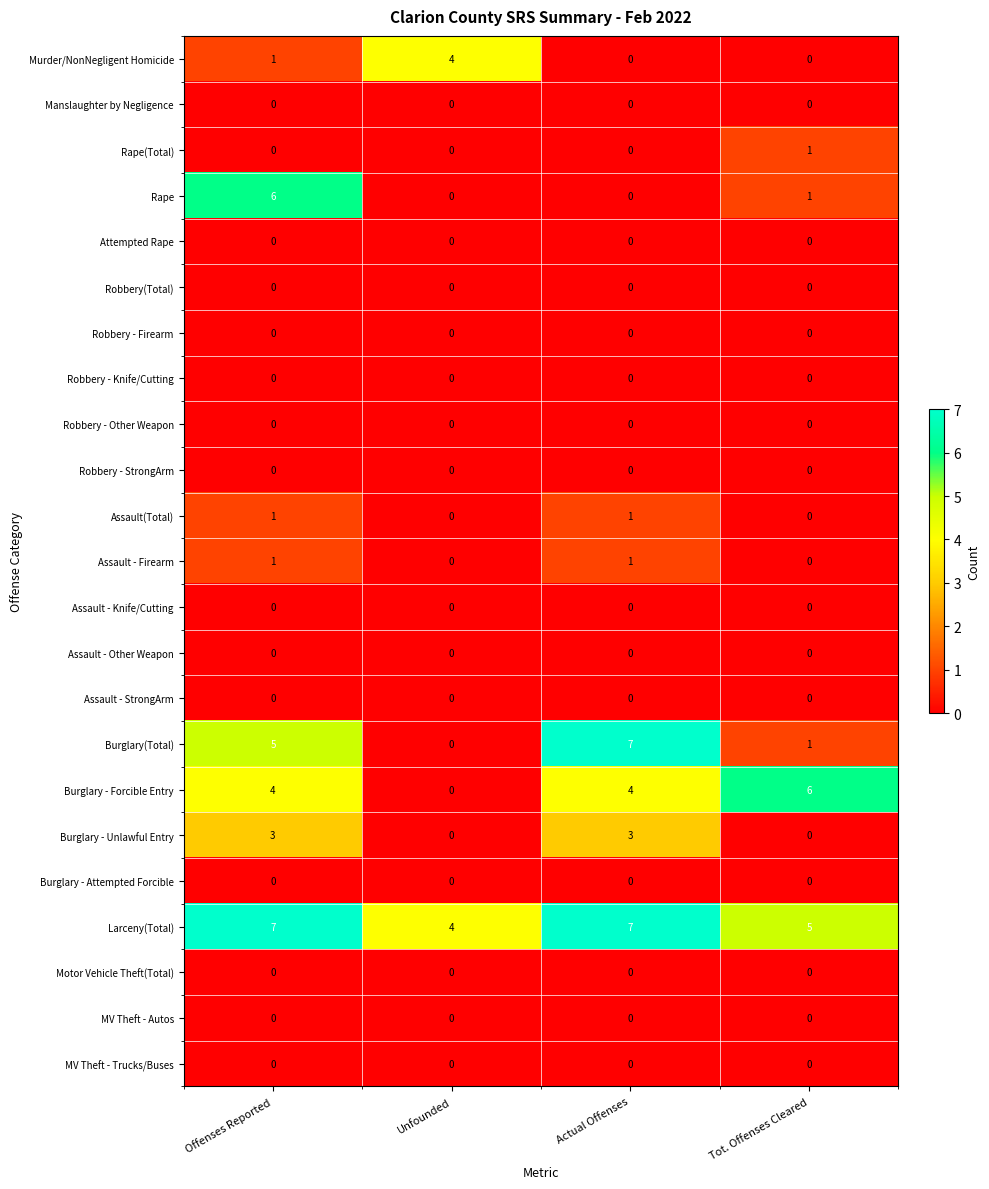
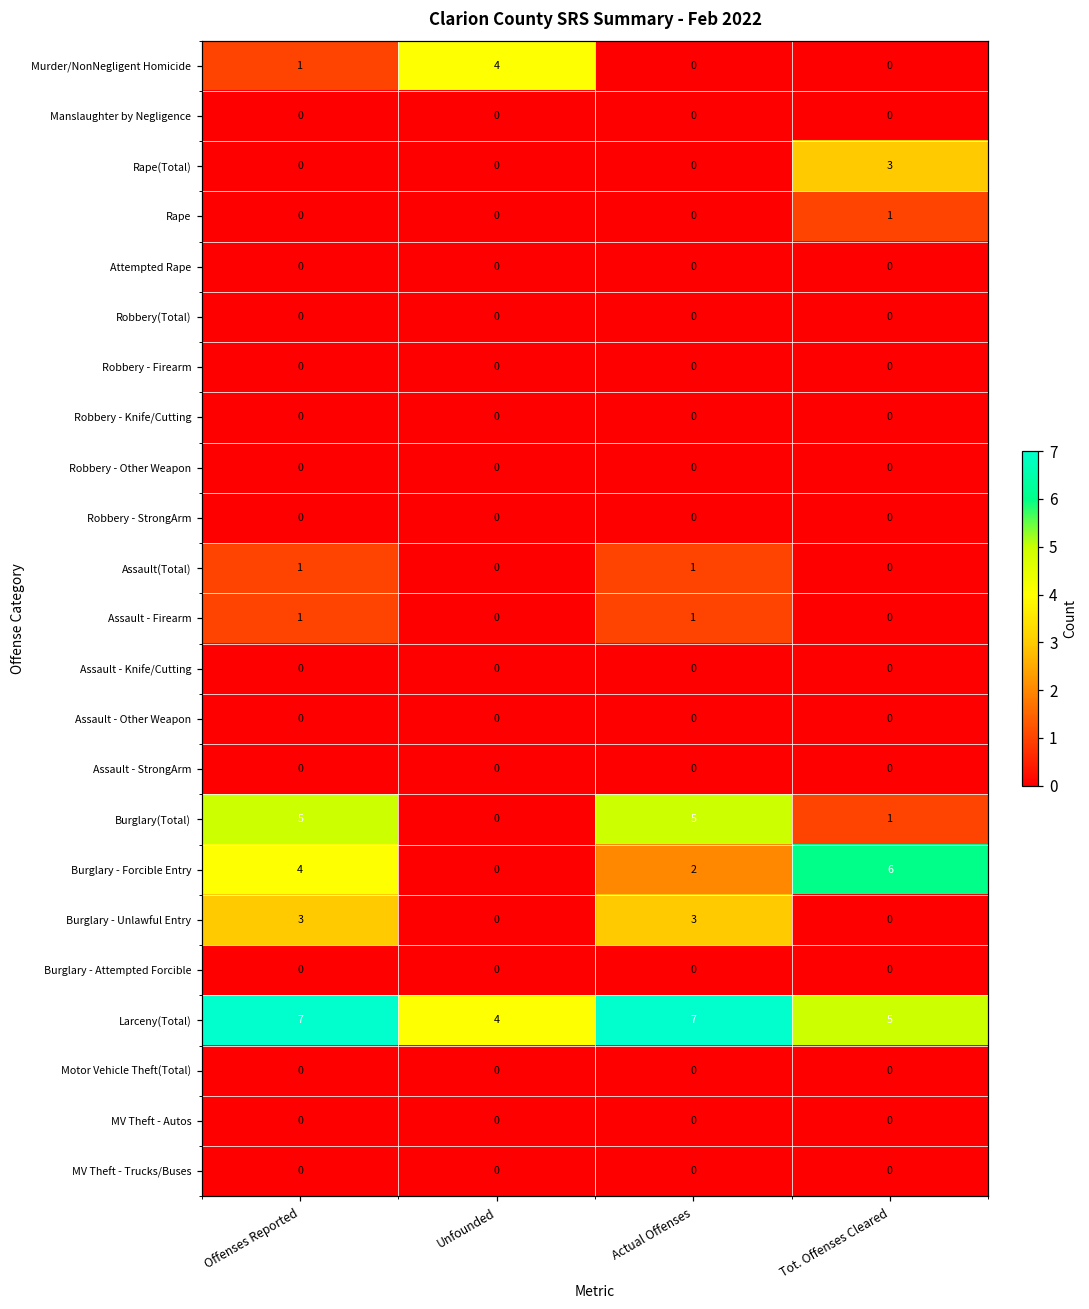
  {
    "Murder/NonNegligent Homicide": {
      "Offenses Reported": 1,
      "Unfounded": 4,
      "Actual Offenses": 0,
      "Tot. Offenses Cleared": 0
    },
    "Manslaughter by Negligence": {
      "Offenses Reported": 0,
      "Unfounded": 0,
      "Actual Offenses": 0,
      "Tot. Offenses Cleared": 0
    },
    "Rape(Total)": {
      "Offenses Reported": 0,
      "Unfounded": 0,
      "Actual Offenses": 0,
-     "Tot. Offenses Cleared": 1
+     "Tot. Offenses Cleared": 3
    },
    "Rape": {
-     "Offenses Reported": 6,
+     "Offenses Reported": 0,
      "Unfounded": 0,
      "Actual Offenses": 0,
      "Tot. Offenses Cleared": 1
    },
    "Attempted Rape": {
      "Offenses Reported": 0,
      "Unfounded": 0,
      "Actual Offenses": 0,
      "Tot. Offenses Cleared": 0
    },
    "Robbery(Total)": {
      "Offenses Reported": 0,
      "Unfounded": 0,
      "Actual Offenses": 0,
      "Tot. Offenses Cleared": 0
    },
    "Robbery - Firearm": {
      "Offenses Reported": 0,
      "Unfounded": 0,
      "Actual Offenses": 0,
      "Tot. Offenses Cleared": 0
    },
    "Robbery - Knife/Cutting": {
      "Offenses Reported": 0,
      "Unfounded": 0,
      "Actual Offenses": 0,
      "Tot. Offenses Cleared": 0
    },
    "Robbery - Other Weapon": {
      "Offenses Reported": 0,
      "Unfounded": 0,
      "Actual Offenses": 0,
      "Tot. Offenses Cleared": 0
    },
    "Robbery - StrongArm": {
      "Offenses Reported": 0,
      "Unfounded": 0,
      "Actual Offenses": 0,
      "Tot. Offenses Cleared": 0
    },
    "Assault(Total)": {
      "Offenses Reported": 1,
      "Unfounded": 0,
      "Actual Offenses": 1,
      "Tot. Offenses Cleared": 0
    },
    "Assault - Firearm": {
      "Offenses Reported": 1,
      "Unfounded": 0,
      "Actual Offenses": 1,
      "Tot. Offenses Cleared": 0
    },
    "Assault - Knife/Cutting": {
      "Offenses Reported": 0,
      "Unfounded": 0,
      "Actual Offenses": 0,
      "Tot. Offenses Cleared": 0
    },
    "Assault - Other Weapon": {
      "Offenses Reported": 0,
      "Unfounded": 0,
      "Actual Offenses": 0,
      "Tot. Offenses Cleared": 0
    },
    "Assault - StrongArm": {
      "Offenses Reported": 0,
      "Unfounded": 0,
      "Actual Offenses": 0,
      "Tot. Offenses Cleared": 0
    },
    "Burglary(Total)": {
      "Offenses Reported": 5,
      "Unfounded": 0,
-     "Actual Offenses": 7,
+     "Actual Offenses": 5,
      "Tot. Offenses Cleared": 1
    },
    "Burglary - Forcible Entry": {
      "Offenses Reported": 4,
      "Unfounded": 0,
-     "Actual Offenses": 4,
+     "Actual Offenses": 2,
      "Tot. Offenses Cleared": 6
    },
    "Burglary - Unlawful Entry": {
      "Offenses Reported": 3,
      "Unfounded": 0,
      "Actual Offenses": 3,
      "Tot. Offenses Cleared": 0
    },
    "Burglary - Attempted Forcible": {
      "Offenses Reported": 0,
      "Unfounded": 0,
      "Actual Offenses": 0,
      "Tot. Offenses Cleared": 0
    },
    "Larceny(Total)": {
      "Offenses Reported": 7,
      "Unfounded": 4,
      "Actual Offenses": 7,
      "Tot. Offenses Cleared": 5
    },
    "Motor Vehicle Theft(Total)": {
      "Offenses Reported": 0,
      "Unfounded": 0,
      "Actual Offenses": 0,
      "Tot. Offenses Cleared": 0
    },
    "MV Theft - Autos": {
      "Offenses Reported": 0,
      "Unfounded": 0,
      "Actual Offenses": 0,
      "Tot. Offenses Cleared": 0
    },
    "MV Theft - Trucks/Buses": {
      "Offenses Reported": 0,
      "Unfounded": 0,
      "Actual Offenses": 0,
      "Tot. Offenses Cleared": 0
    }
  }
